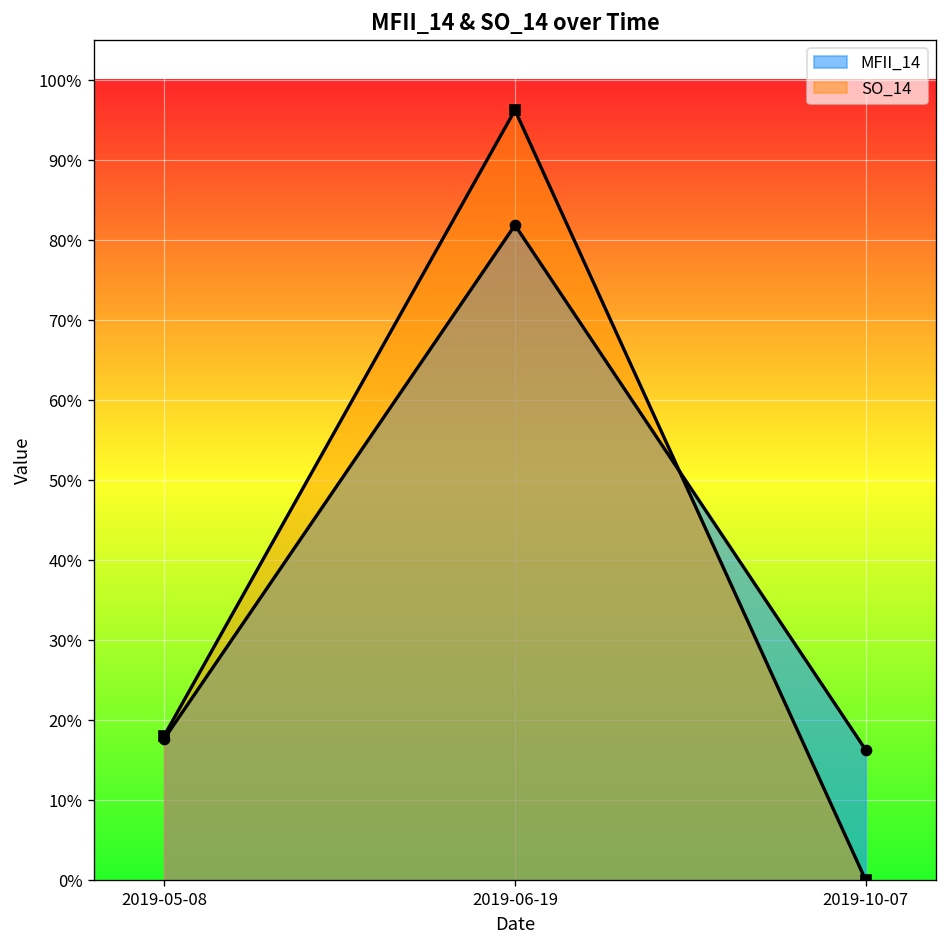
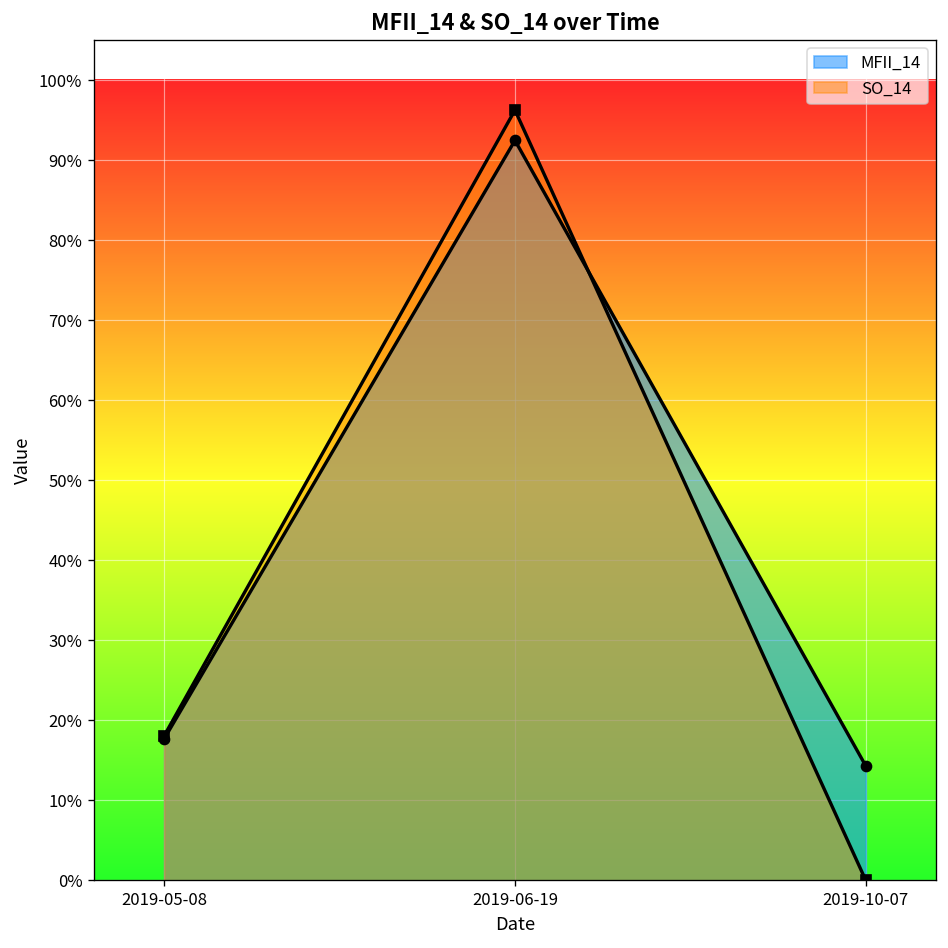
  {
    "MFII_14": {
      "2019-05-08": "18%",
-     "2019-06-19": "82%",
-     "2019-10-07": "16%"
+     "2019-06-19": "92%",
+     "2019-10-07": "14%"
    },
    "SO_14": {
      "2019-05-08": "18%",
      "2019-06-19": "96%",
      "2019-10-07": "0%"
    }
  }
